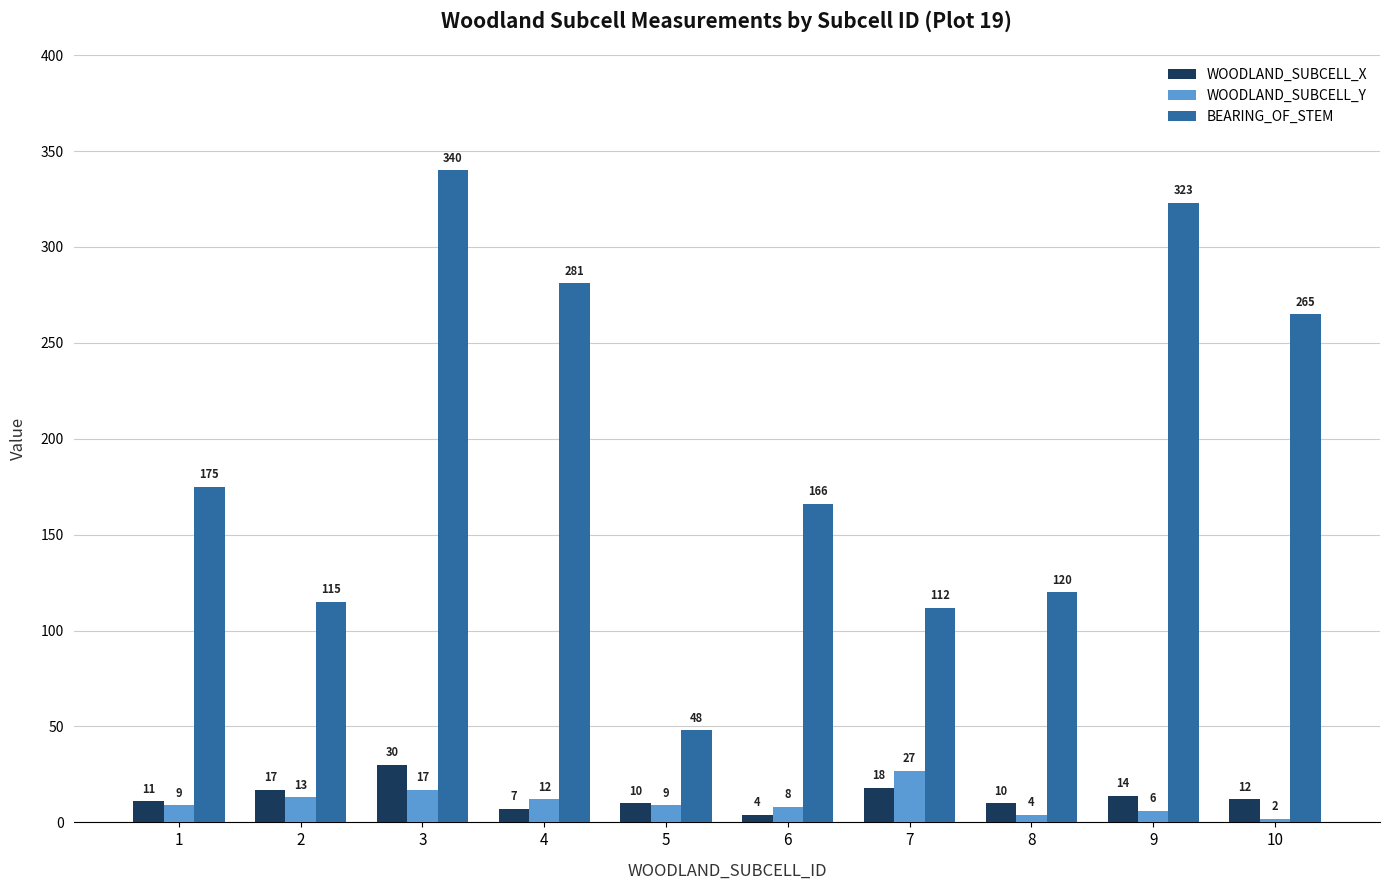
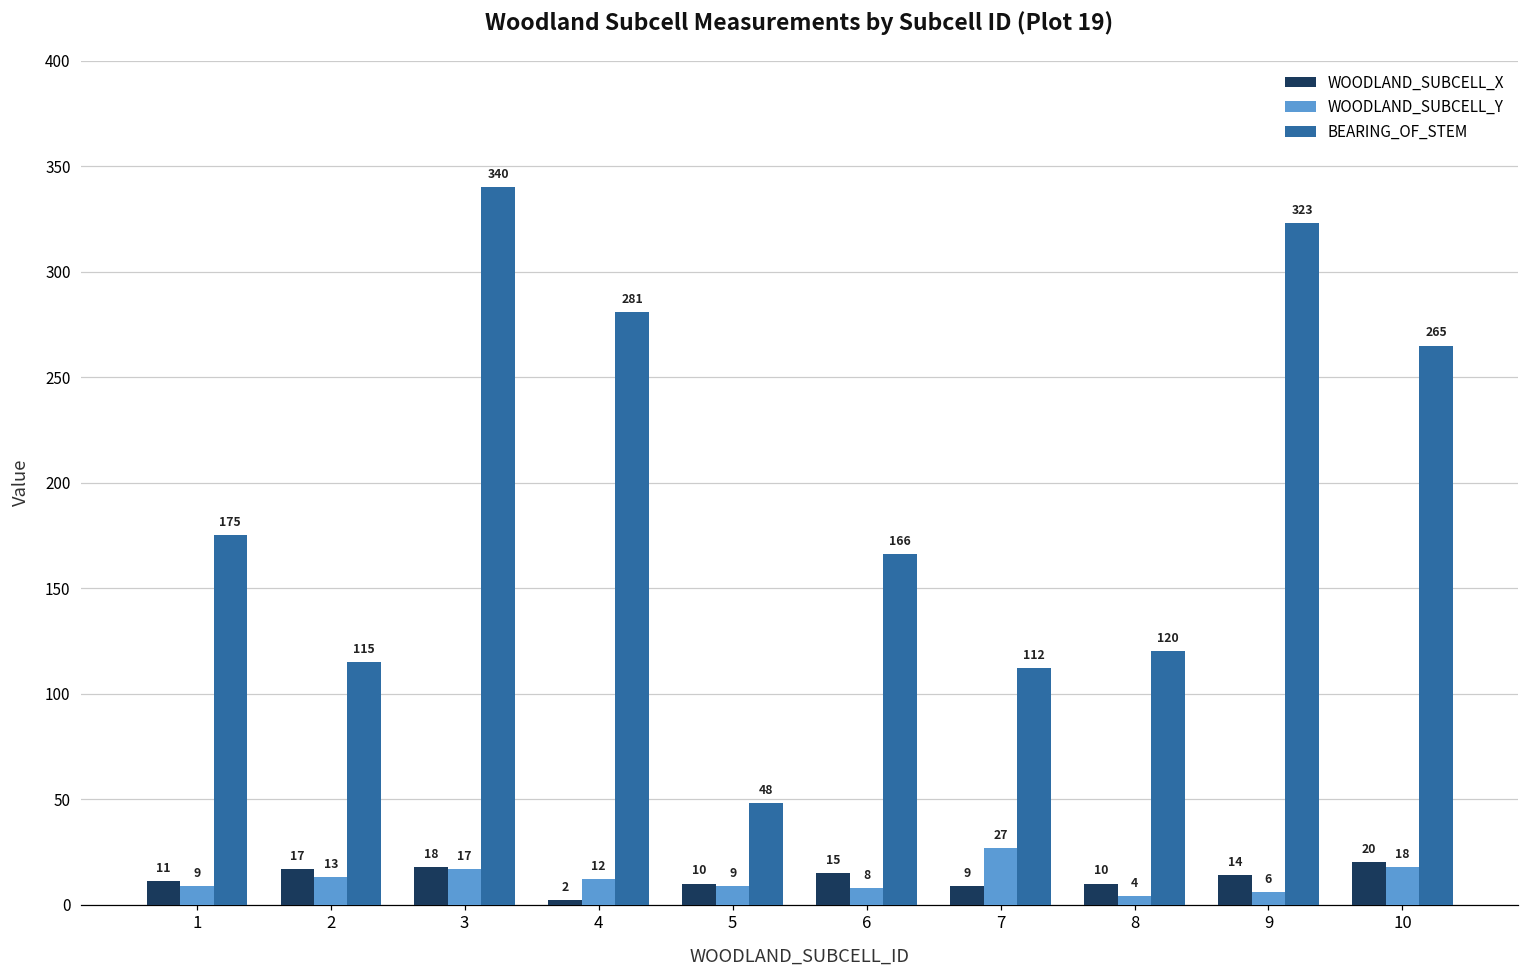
  {
    "WOODLAND_SUBCELL_X": {
      "1": 11,
      "2": 17,
-     "3": 30,
-     "4": 7,
+     "3": 18,
+     "4": 2,
      "5": 10,
-     "6": 4,
-     "7": 18,
+     "6": 15,
+     "7": 9,
      "8": 10,
      "9": 14,
-     "10": 12
+     "10": 20
    },
    "WOODLAND_SUBCELL_Y": {
      "1": 9,
      "2": 13,
      "3": 17,
      "4": 12,
      "5": 9,
      "6": 8,
      "7": 27,
      "8": 4,
      "9": 6,
-     "10": 2
+     "10": 18
    },
    "BEARING_OF_STEM": {
      "1": 175,
      "2": 115,
      "3": 340,
      "4": 281,
      "5": 48,
      "6": 166,
      "7": 112,
      "8": 120,
      "9": 323,
      "10": 265
    }
  }
